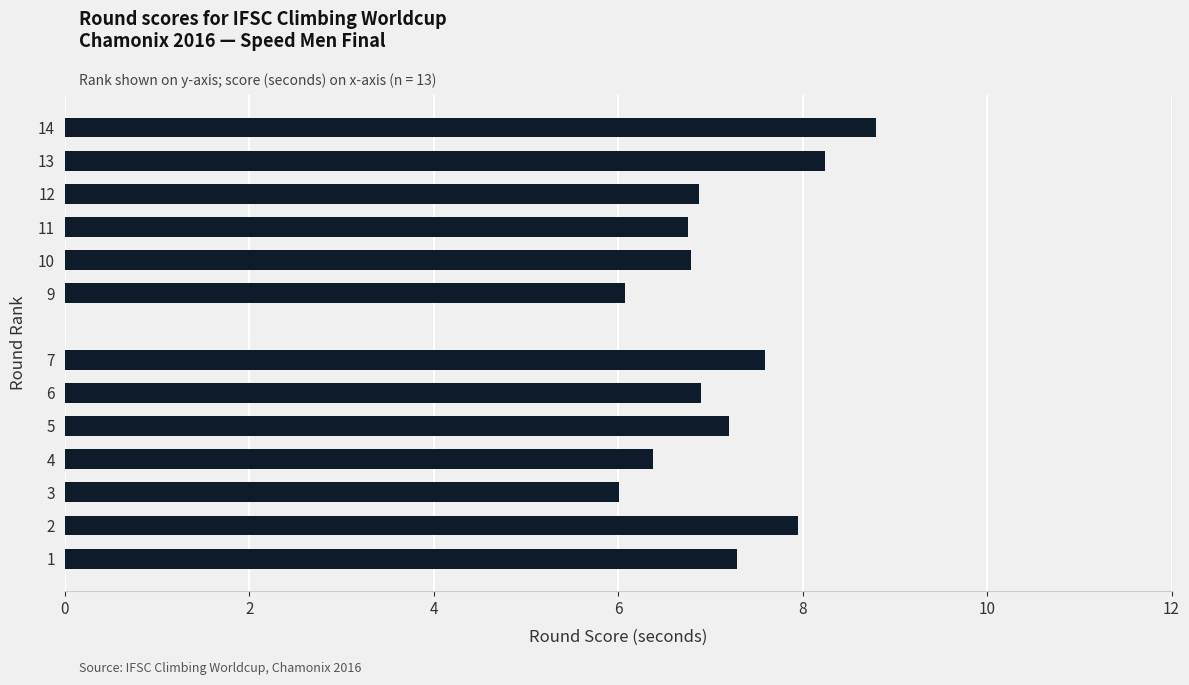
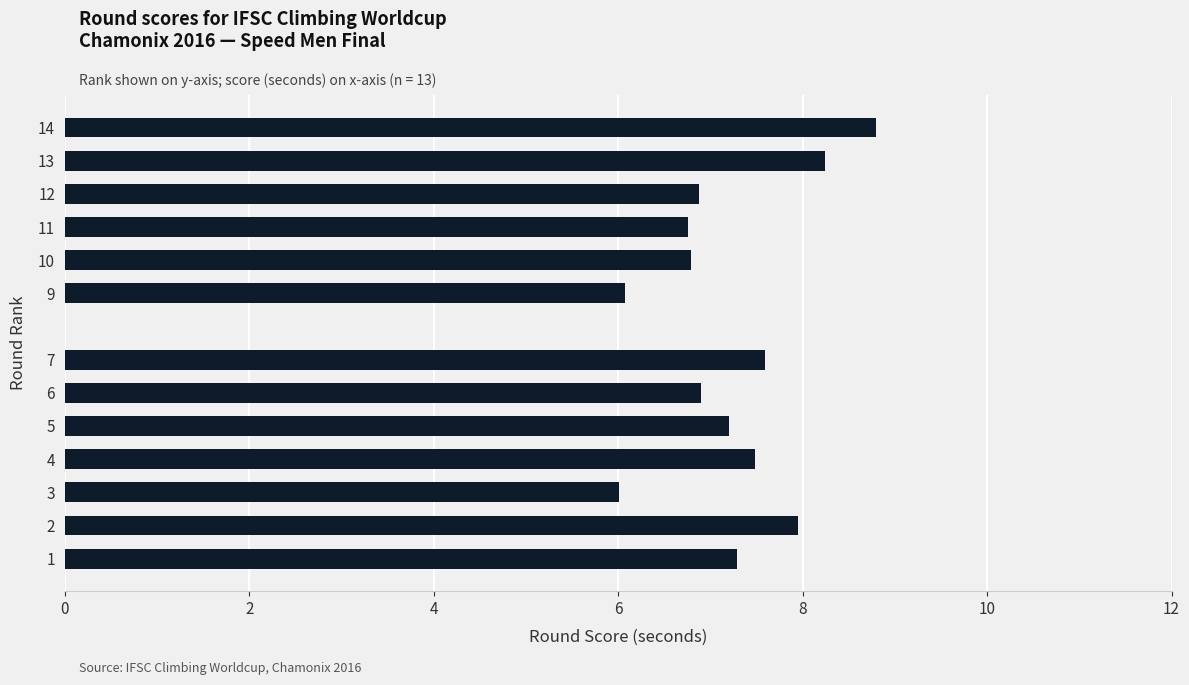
  {
    "14": 8.8,
    "13": 8.2,
    "12": 6.9,
    "11": 6.8,
    "10": 6.8,
    "9": 6.1,
    "7": 7.6,
    "6": 6.9,
    "5": 7.2,
-   "4": 6.4,
+   "4": 7.5,
    "3": 6.0,
    "2": 8.0,
    "1": 7.3
  }
